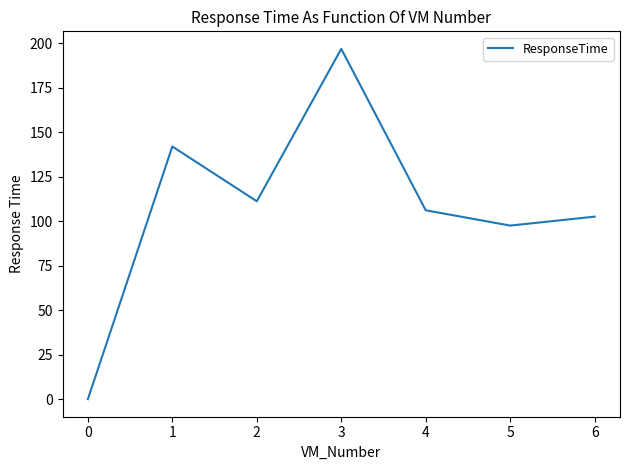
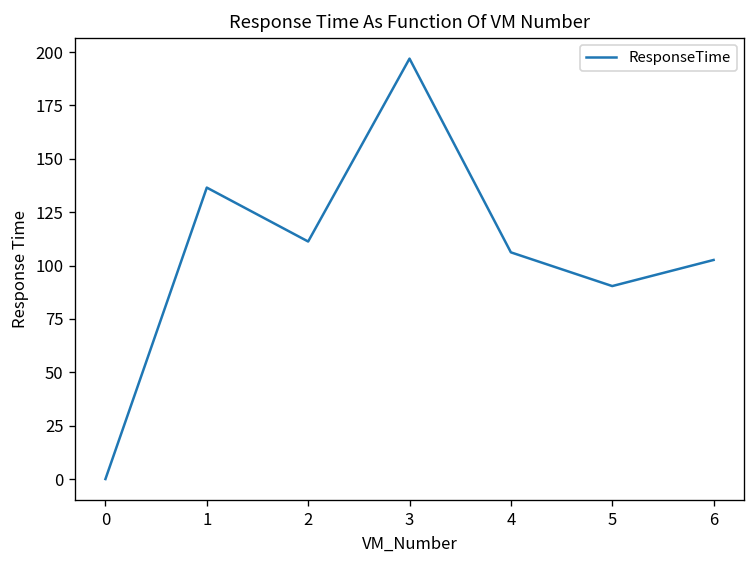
  {
    "0": 0,
-   "1": 142,
+   "1": 137,
    "2": 111,
    "3": 197,
    "4": 106,
-   "5": 98,
+   "5": 90,
    "6": 103
  }
